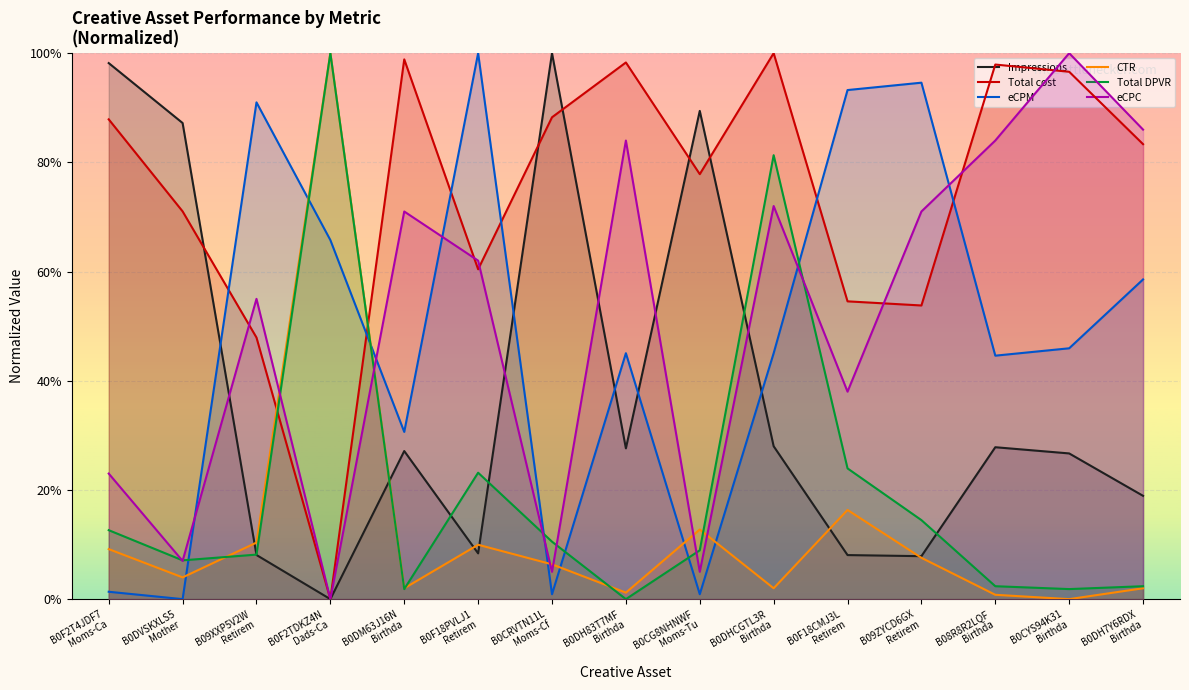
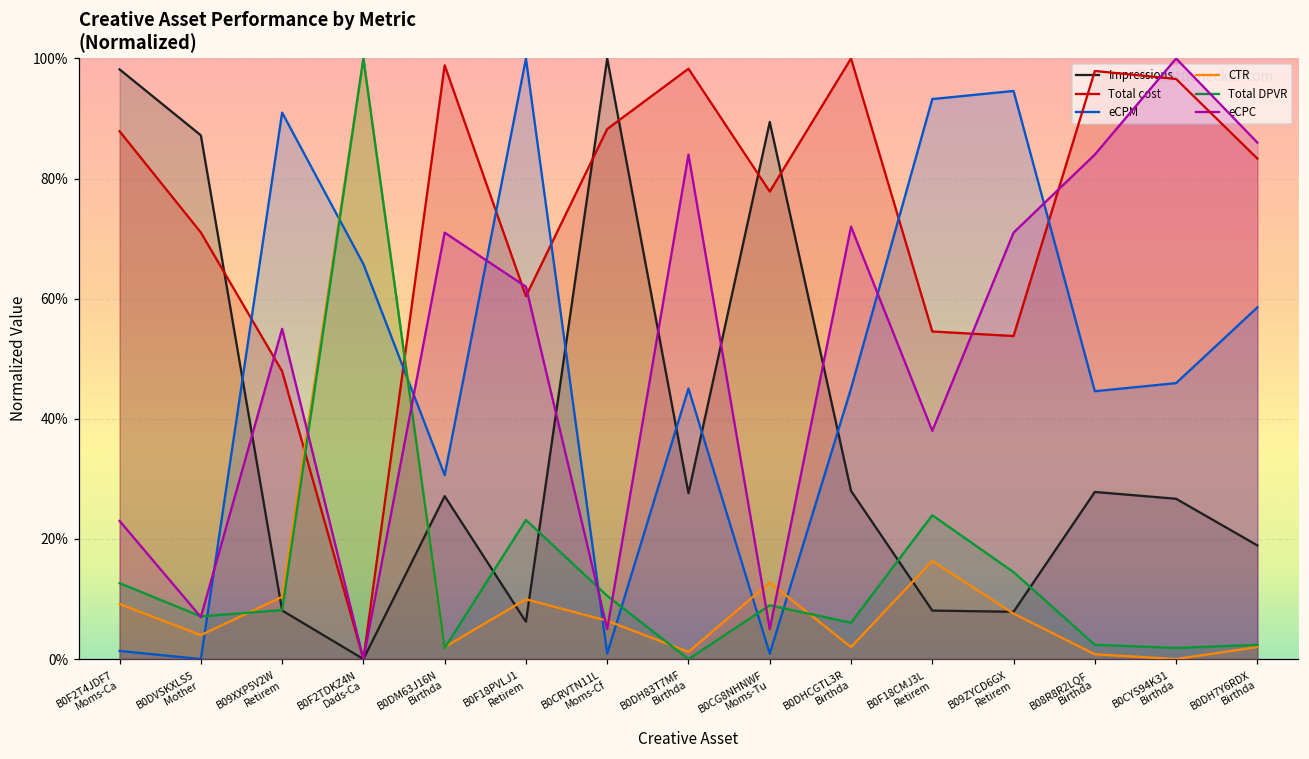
  {
    "Impressions": {
      "B0F2T4JDF7 Moms-Ca": "98%",
      "B0DVSKXLS5 Mother": "87%",
      "B0DM63J16N Birthda": "27%",
-     "B0F18PVLJ1 Retirem": "8%",
+     "B0F18PVLJ1 Retirem": "6%",
      "B0CRVTN11L Moms-Cf": "100%",
      "B0DH83T7MF Birthda": "28%",
      "B0CG8NHNWF Moms-Tu": "89%",
      "B0DHCGTL3R Birthda": "28%",
      "B0F18CMJ3L Retirem": "8%",
      "B08R8R2LQF Birthda": "28%",
      "B0CYS94K31 Birthda": "27%",
      "B0DH7Y6RDX Birthda": "19%"
    },
    "Total cost": {
      "B0F2T4JDF7 Moms-Ca": "88%",
      "B0DVSKXLS5 Mother": "71%",
      "B09XXP5V2W Retirem": "48%",
      "B0DM63J16N Birthda": "99%",
      "B0F18PVLJ1 Retirem": "60%",
      "B0CRVTN11L Moms-Cf": "88%",
      "B0DH83T7MF Birthda": "98%",
      "B0CG8NHNWF Moms-Tu": "78%",
      "B0DHCGTL3R Birthda": "100%",
      "B0F18CMJ3L Retirem": "55%",
      "B09ZYCD6GX Retirem": "54%",
      "B0DH7Y6RDX Birthda": "83%"
    },
    "eCPM": {
      "B0F2T4JDF7 Moms-Ca": "1%",
      "B0DVSKXLS5 Mother": "0%",
      "B09XXP5V2W Retirem": "91%",
      "B0F2TDKZ4N Dads-Ca": "66%",
      "B0DM63J16N Birthda": "31%",
      "B0F18PVLJ1 Retirem": "100%",
      "B0CRVTN11L Moms-Cf": "1%",
      "B0DH83T7MF Birthda": "45%",
      "B0CG8NHNWF Moms-Tu": "1%",
      "B0DHCGTL3R Birthda": "45%",
      "B0F18CMJ3L Retirem": "93%",
      "B09ZYCD6GX Retirem": "95%",
      "B08R8R2LQF Birthda": "45%",
      "B0CYS94K31 Birthda": "46%",
      "B0DH7Y6RDX Birthda": "59%"
    },
    "CTR": {
      "B0F2T4JDF7 Moms-Ca": "9%",
      "B0DVSKXLS5 Mother": "4%",
      "B09XXP5V2W Retirem": "10%",
      "B0F18PVLJ1 Retirem": "10%",
      "B0CRVTN11L Moms-Cf": "6%",
      "B0DH83T7MF Birthda": "1%",
      "B0CG8NHNWF Moms-Tu": "13%",
      "B0DHCGTL3R Birthda": "2%",
      "B0F18CMJ3L Retirem": "16%",
      "B08R8R2LQF Birthda": "1%",
      "B0CYS94K31 Birthda": "0%"
    },
    "Total DPVR": {
      "B0F2T4JDF7 Moms-Ca": "13%",
      "B0F18PVLJ1 Retirem": "23%",
      "B0CRVTN11L Moms-Cf": "11%",
      "B0DH83T7MF Birthda": "0%",
      "B0CG8NHNWF Moms-Tu": "9%",
-     "B0DHCGTL3R Birthda": "81%",
+     "B0DHCGTL3R Birthda": "6%",
      "B0F18CMJ3L Retirem": "24%",
      "B09ZYCD6GX Retirem": "14%",
      "B08R8R2LQF Birthda": "2%",
      "B0CYS94K31 Birthda": "2%"
    },
    "eCPC": {
      "B0F2T4JDF7 Moms-Ca": "23%",
      "B09XXP5V2W Retirem": "55%",
      "B0DM63J16N Birthda": "71%",
      "B0F18PVLJ1 Retirem": "62%",
      "B0CRVTN11L Moms-Cf": "5%",
      "B0DH83T7MF Birthda": "84%",
      "B0CG8NHNWF Moms-Tu": "5%",
      "B0DHCGTL3R Birthda": "72%",
      "B0F18CMJ3L Retirem": "38%",
      "B09ZYCD6GX Retirem": "71%",
      "B08R8R2LQF Birthda": "84%",
      "B0CYS94K31 Birthda": "100%",
      "B0DH7Y6RDX Birthda": "86%"
    }
  }
